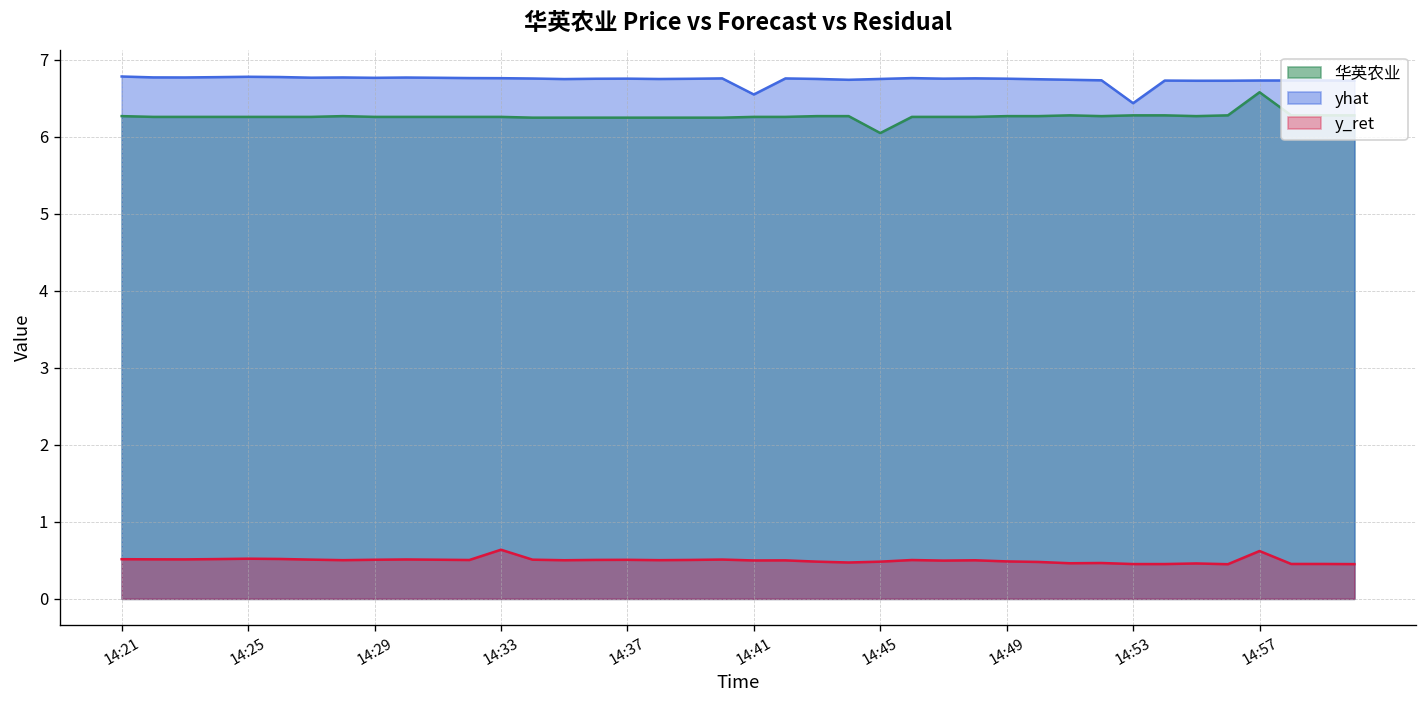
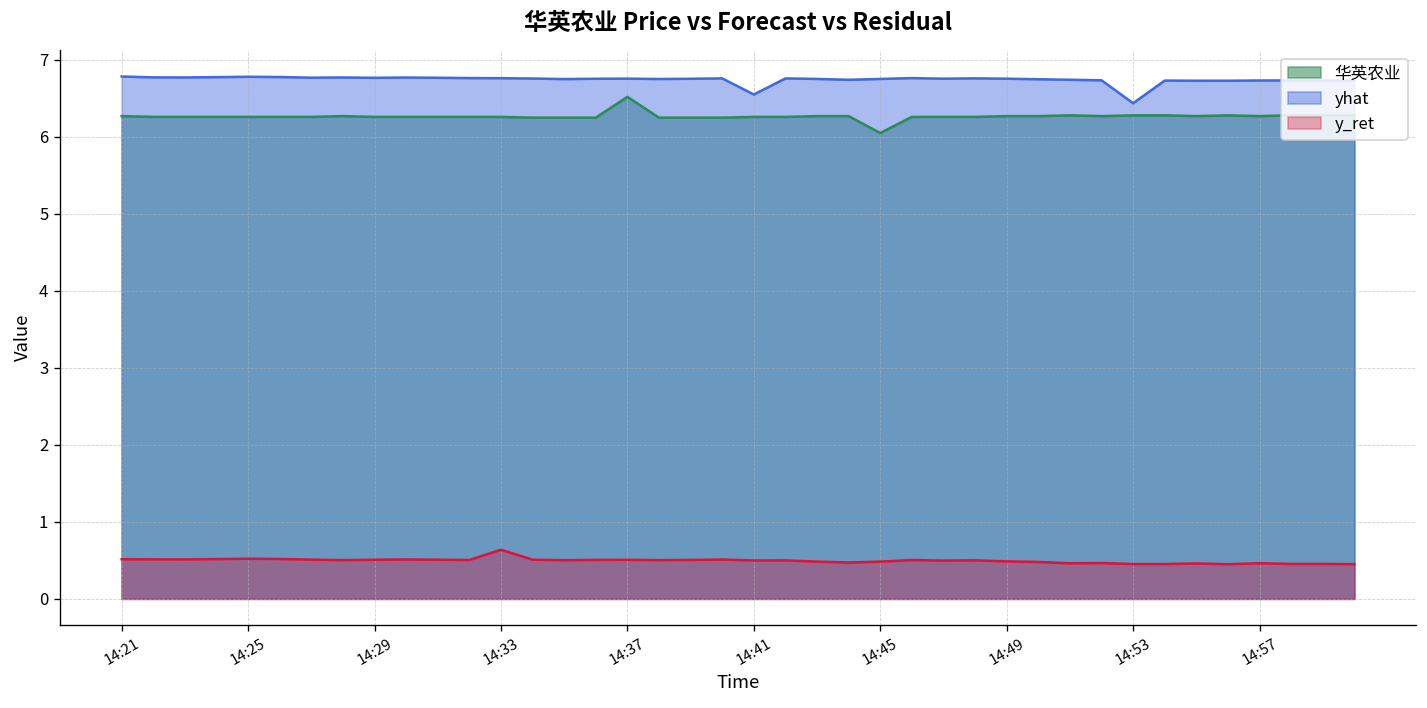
  {
    "华英农业": {
      "14:21": 6.3,
      "14:25": 6.3,
      "14:29": 6.3,
      "14:33": 6.3,
-     "14:37": 6.3,
+     "14:37": 6.5,
      "14:41": 6.3,
      "14:45": 6.1,
      "14:49": 6.3,
      "14:53": 6.3,
-     "14:57": 6.6
+     "14:57": 6.3
    },
    "yhat": {
      "14:21": 6.8,
      "14:25": 6.8,
      "14:29": 6.8,
      "14:33": 6.8,
      "14:37": 6.8,
      "14:41": 6.6,
      "14:45": 6.8,
      "14:49": 6.8,
      "14:53": 6.4,
      "14:57": 6.7
    },
    "y_ret": {
      "14:21": 0.5,
      "14:25": 0.5,
      "14:29": 0.5,
      "14:33": 0.6,
      "14:37": 0.5,
      "14:41": 0.5,
      "14:45": 0.5,
      "14:49": 0.5,
      "14:53": 0.5,
-     "14:57": 0.6
+     "14:57": 0.5
    }
  }
